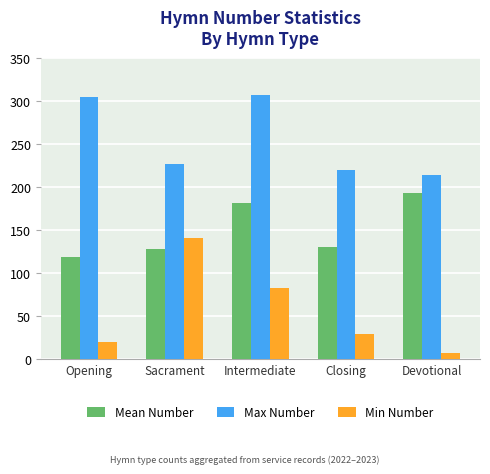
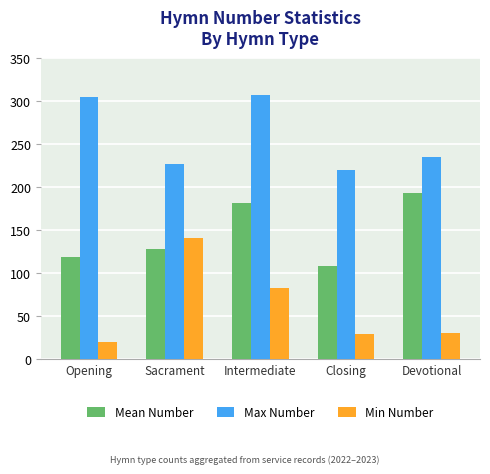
  {
    "Mean Number": {
      "Opening": 120,
      "Sacrament": 130,
      "Intermediate": 180,
-     "Closing": 130,
+     "Closing": 110,
      "Devotional": 190
    },
    "Max Number": {
      "Opening": 300,
      "Sacrament": 230,
      "Intermediate": 310,
      "Closing": 220,
-     "Devotional": 210
+     "Devotional": 240
    },
    "Min Number": {
      "Opening": 20,
      "Sacrament": 140,
      "Intermediate": 80,
      "Closing": 30,
-     "Devotional": 10
+     "Devotional": 30
    }
  }
